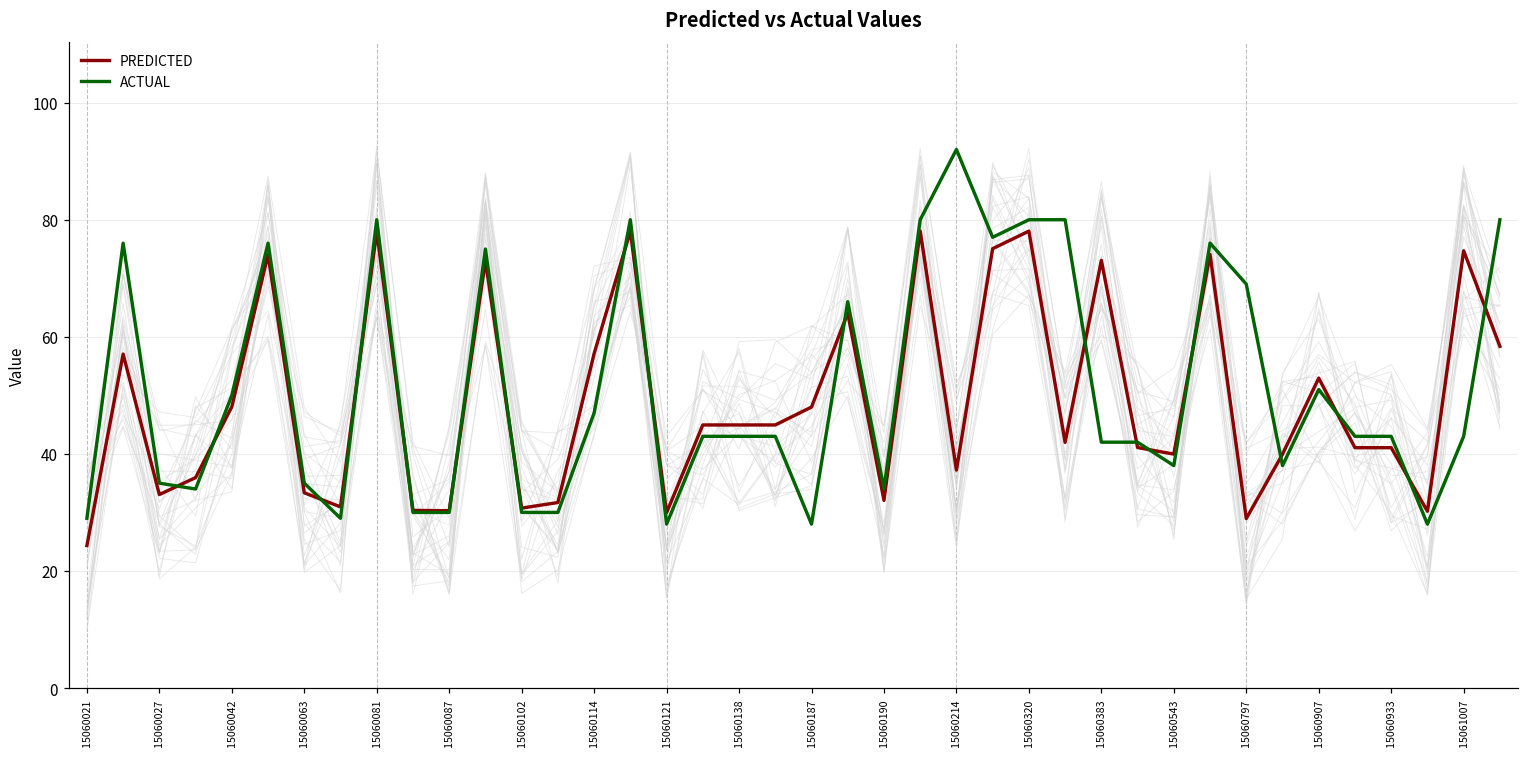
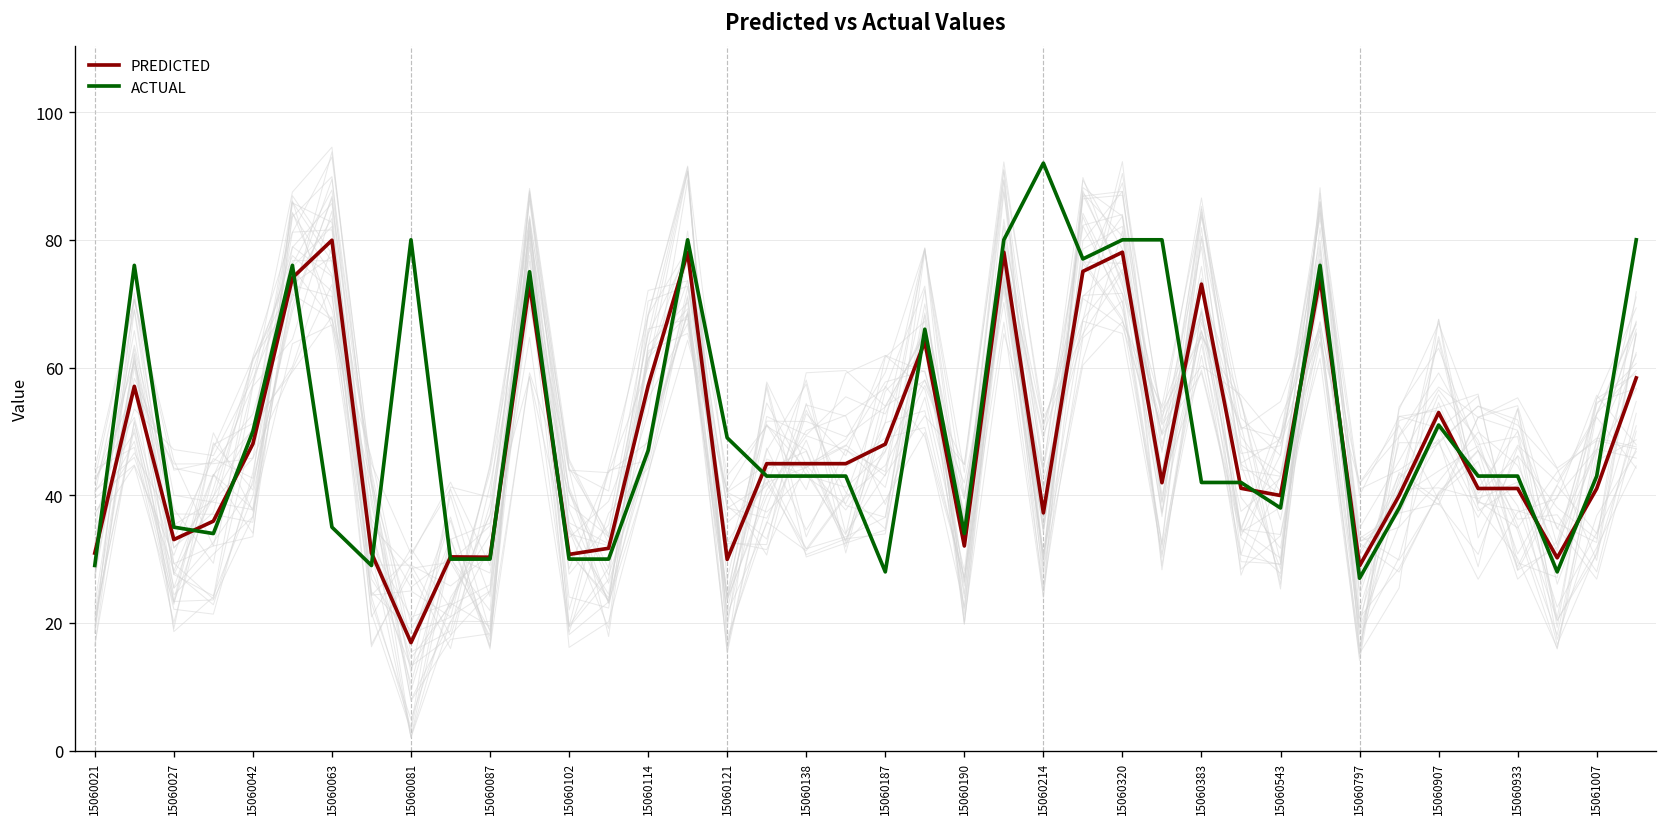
  {
    "PREDICTED": {
-     "15060021": 24,
+     "15060021": 31,
      "15060042": 48,
-     "15060063": 33,
-     "15060081": 78,
+     "15060063": 80,
+     "15060081": 17,
      "15060114": 57,
      "15060121": 30,
      "15060214": 37,
      "15060320": 78,
      "15060383": 73,
      "15060933": 41,
-     "15061007": 75
+     "15061007": 41
    },
    "ACTUAL": {
      "15060102": 30,
-     "15060121": 28,
+     "15060121": 49,
      "15060187": 28,
      "15060190": 34,
      "15060214": 92,
      "15060320": 80,
      "15060383": 42,
-     "15060797": 69,
+     "15060797": 27,
      "15060907": 51,
      "15060933": 43
    }
  }
